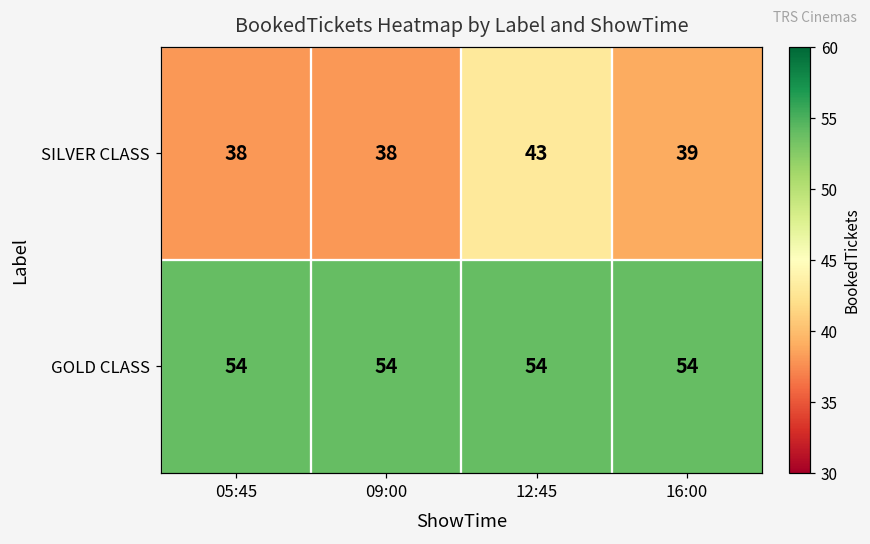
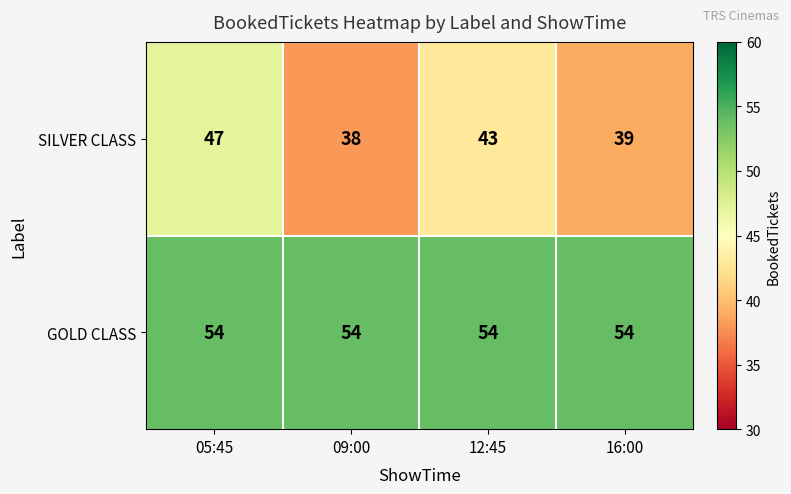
  {
    "SILVER CLASS": {
-     "05:45": 38,
+     "05:45": 47,
      "09:00": 38,
      "12:45": 43,
      "16:00": 39
    },
    "GOLD CLASS": {
      "05:45": 54,
      "09:00": 54,
      "12:45": 54,
      "16:00": 54
    }
  }
